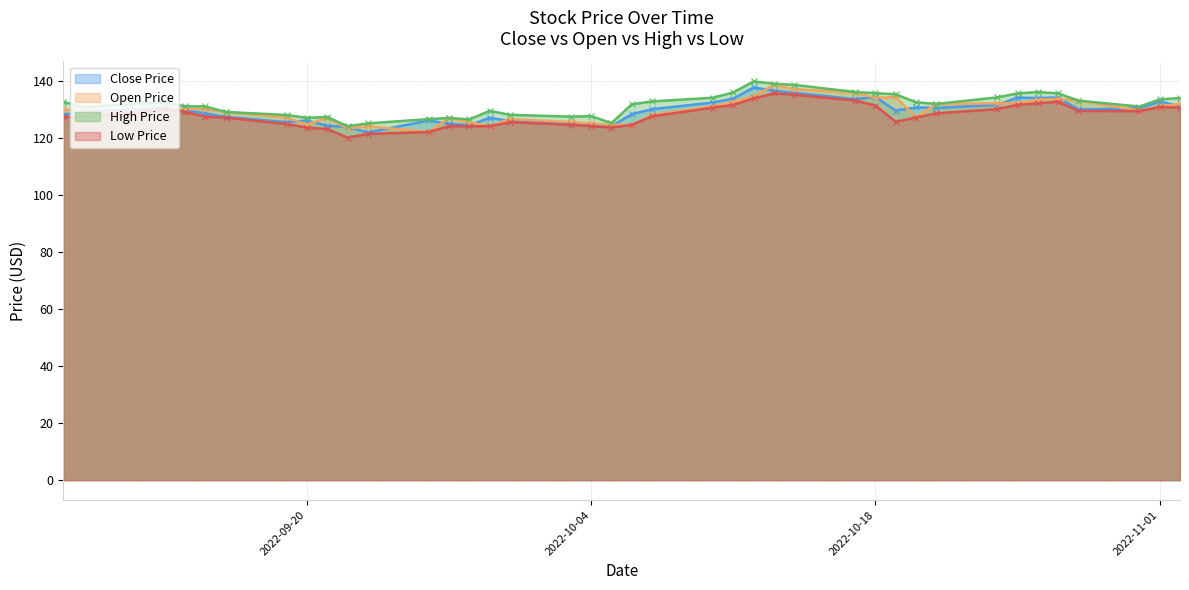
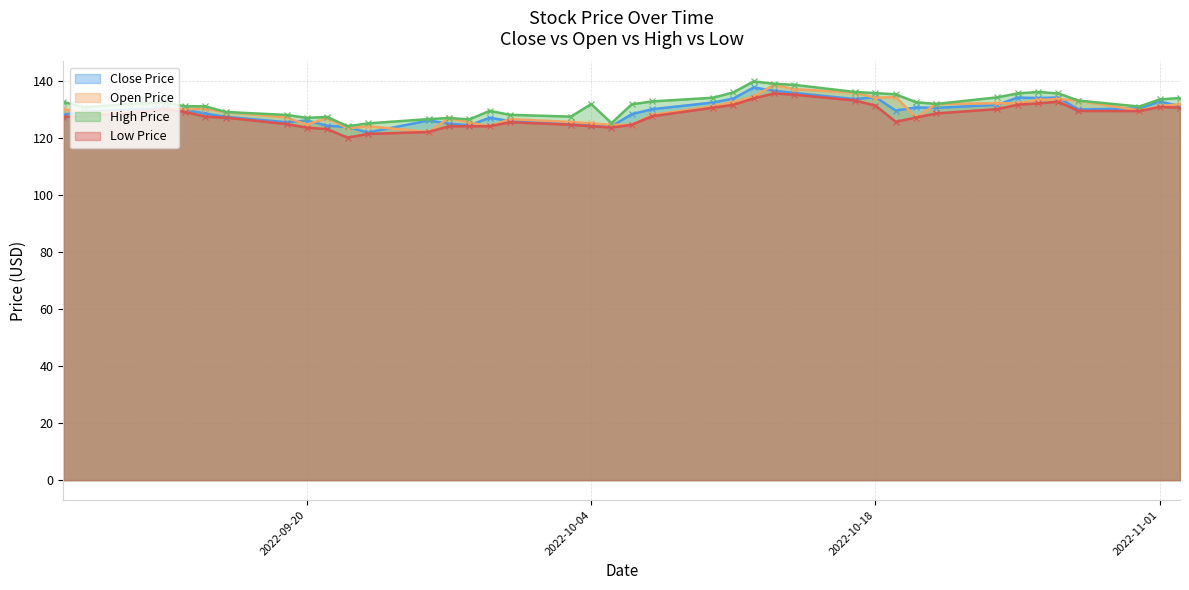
  {
    "Close Price": {
      "2022-09-20": 126
    },
    "High Price": {
      "2022-09-20": 127,
-     "2022-10-04": 128,
+     "2022-10-04": 132,
      "2022-10-18": 136
    }
  }
